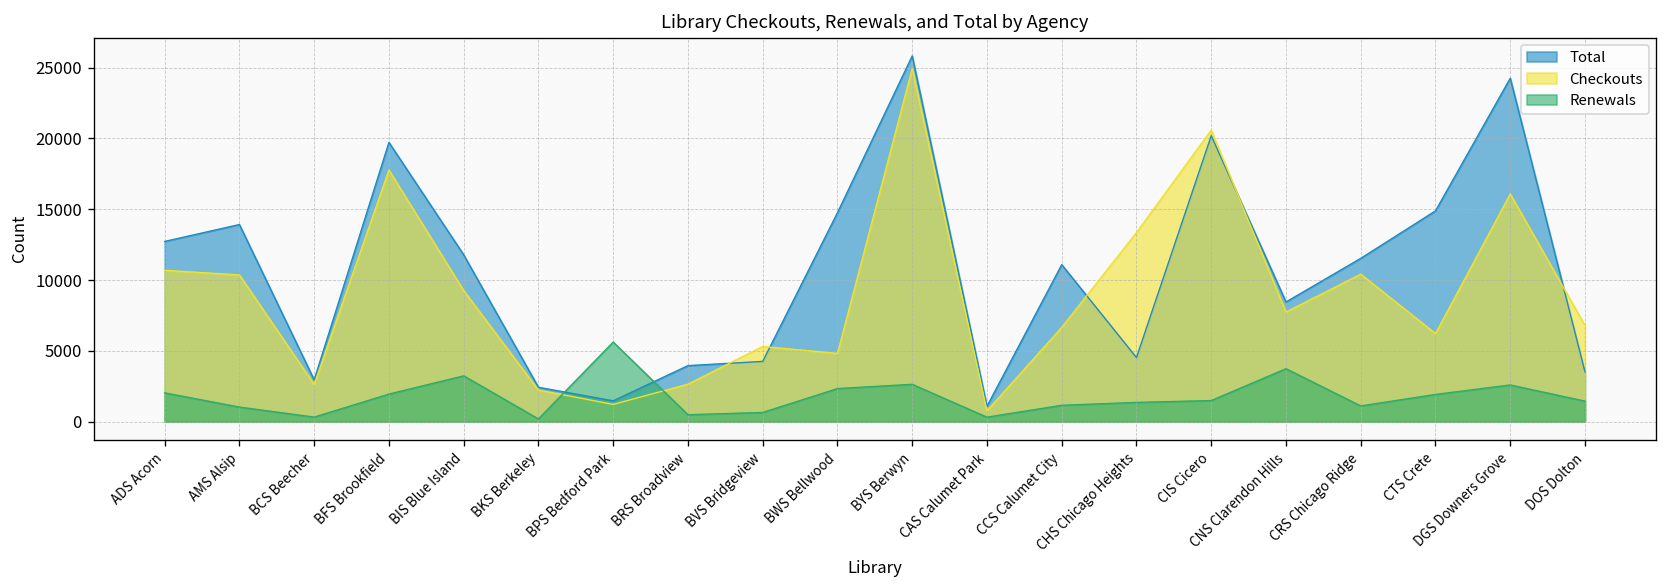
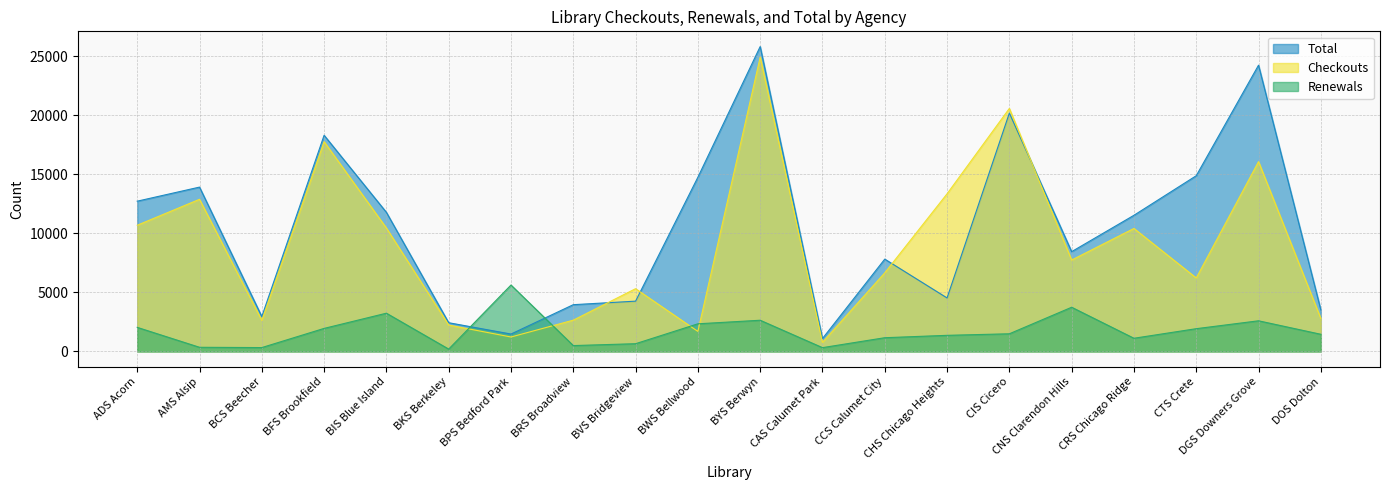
  {
    "Total": {
      "ADS Acorn": 12700,
      "AMS Alsip": 13900,
      "BCS Beecher": 3000,
-     "BFS Brookfield": 19700,
+     "BFS Brookfield": 18300,
      "BIS Blue Island": 11800,
      "BPS Bedford Park": 1500,
      "BRS Broadview": 4000,
      "BVS Bridgeview": 4300,
      "BWS Bellwood": 14800,
      "BYS Berwyn": 25800,
      "CAS Calumet Park": 1100,
-     "CCS Calumet City": 11100,
+     "CCS Calumet City": 7800,
      "CHS Chicago Heights": 4500,
      "CIS Cicero": 20200,
      "CNS Clarendon Hills": 8500,
      "CRS Chicago Ridge": 11500,
      "CTS Crete": 14900,
      "DGS Downers Grove": 24200,
      "DOS Dolton": 3500
    },
    "Checkouts": {
      "ADS Acorn": 10700,
-     "AMS Alsip": 10400,
+     "AMS Alsip": 12900,
      "BCS Beecher": 2600,
      "BFS Brookfield": 17800,
-     "BIS Blue Island": 9300,
+     "BIS Blue Island": 10500,
      "BPS Bedford Park": 1200,
      "BRS Broadview": 2600,
      "BVS Bridgeview": 5300,
-     "BWS Bellwood": 4800,
+     "BWS Bellwood": 1700,
      "BYS Berwyn": 24900,
      "CAS Calumet Park": 800,
      "CCS Calumet City": 6700,
      "CHS Chicago Heights": 13400,
      "CIS Cicero": 20600,
      "CNS Clarendon Hills": 7700,
      "CRS Chicago Ridge": 10400,
      "CTS Crete": 6200,
      "DGS Downers Grove": 16100,
-     "DOS Dolton": 6800
+     "DOS Dolton": 2800
    },
    "Renewals": {
      "ADS Acorn": 2000,
-     "AMS Alsip": 1000,
+     "AMS Alsip": 400,
      "BCS Beecher": 300,
      "BFS Brookfield": 2000,
      "BIS Blue Island": 3200,
      "BKS Berkeley": 200,
      "BPS Bedford Park": 5600,
      "BRS Broadview": 500,
      "BVS Bridgeview": 700,
      "BWS Bellwood": 2300,
      "BYS Berwyn": 2600,
      "CAS Calumet Park": 300,
      "CCS Calumet City": 1200,
      "CHS Chicago Heights": 1400,
      "CIS Cicero": 1500,
      "CNS Clarendon Hills": 3700,
      "CRS Chicago Ridge": 1100,
      "CTS Crete": 1900,
      "DGS Downers Grove": 2600,
      "DOS Dolton": 1500
    }
  }
